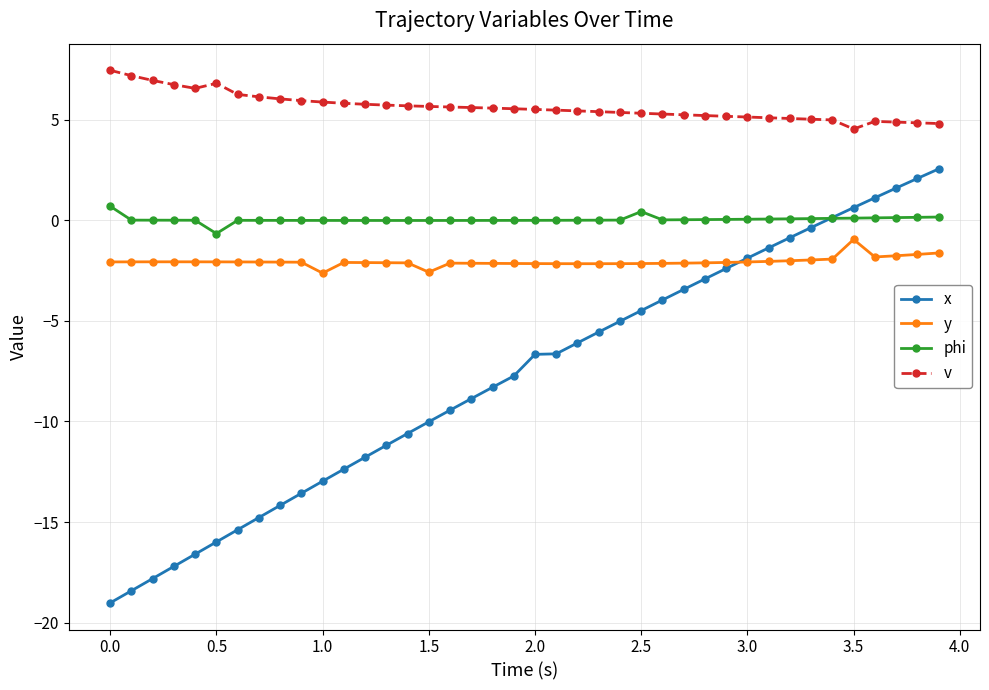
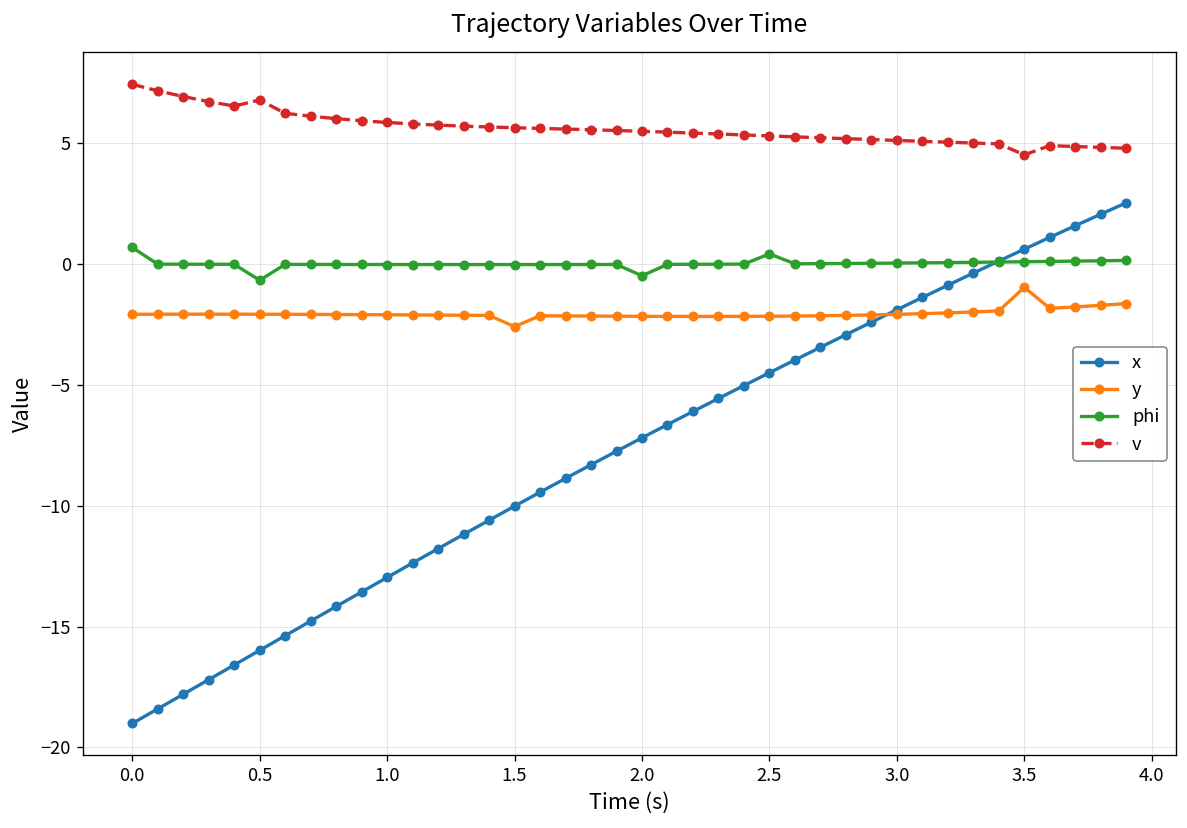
  {
    "x": {
      "0.0": -19.0,
      "0.5": -16.0,
      "1.0": -13.0,
      "1.5": -10.0,
-     "2.0": -6.7,
+     "2.0": -7.2,
      "2.5": -4.5,
      "3.0": -1.9,
      "3.5": 0.6
    },
    "y": {
      "0.0": -2.1,
      "0.5": -2.1,
-     "1.0": -2.6,
+     "1.0": -2.1,
      "1.5": -2.6,
      "2.0": -2.2,
      "2.5": -2.2,
      "3.0": -2.1,
      "3.5": -1.0
    },
    "phi": {
      "0.0": 0.7,
      "0.5": -0.7,
      "1.0": 0.0,
      "1.5": 0.0,
-     "2.0": 0.0,
+     "2.0": -0.5,
      "2.5": 0.4,
      "3.0": 0.0,
      "3.5": 0.1
    },
    "v": {
      "0.0": 7.4,
      "0.5": 6.8,
      "1.0": 5.9,
      "1.5": 5.7,
      "2.0": 5.5,
      "2.5": 5.3,
      "3.0": 5.1,
      "3.5": 4.5
    }
  }
